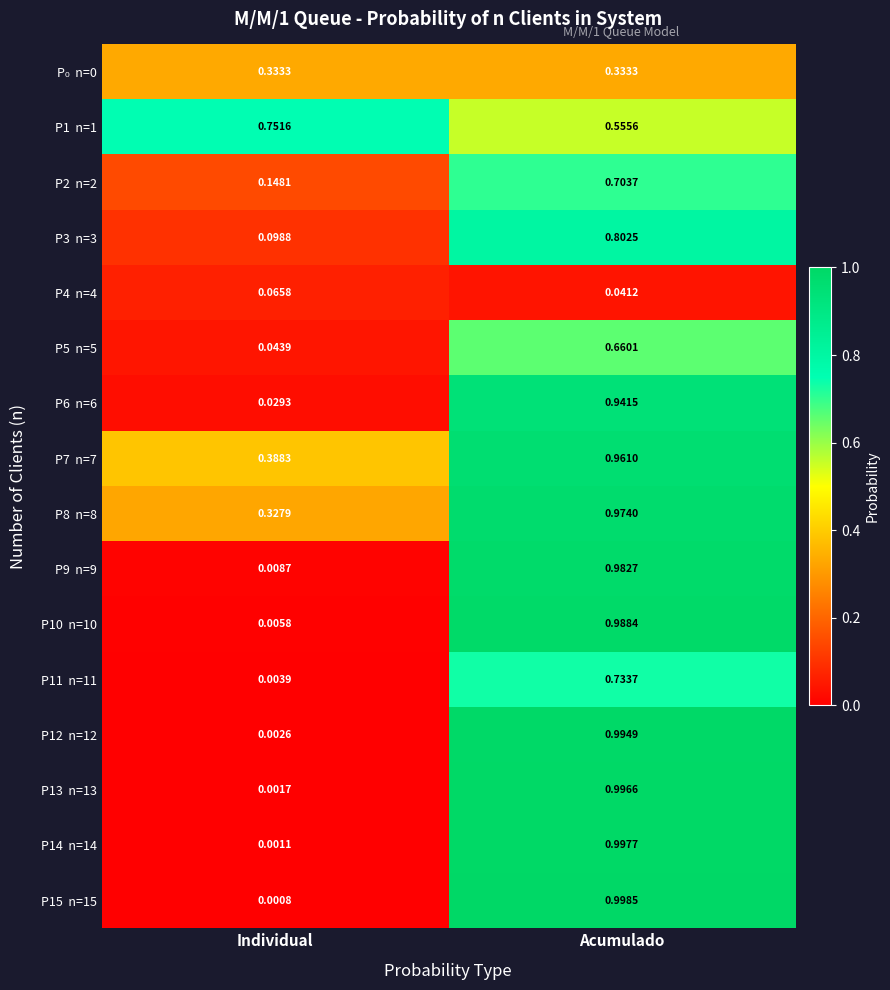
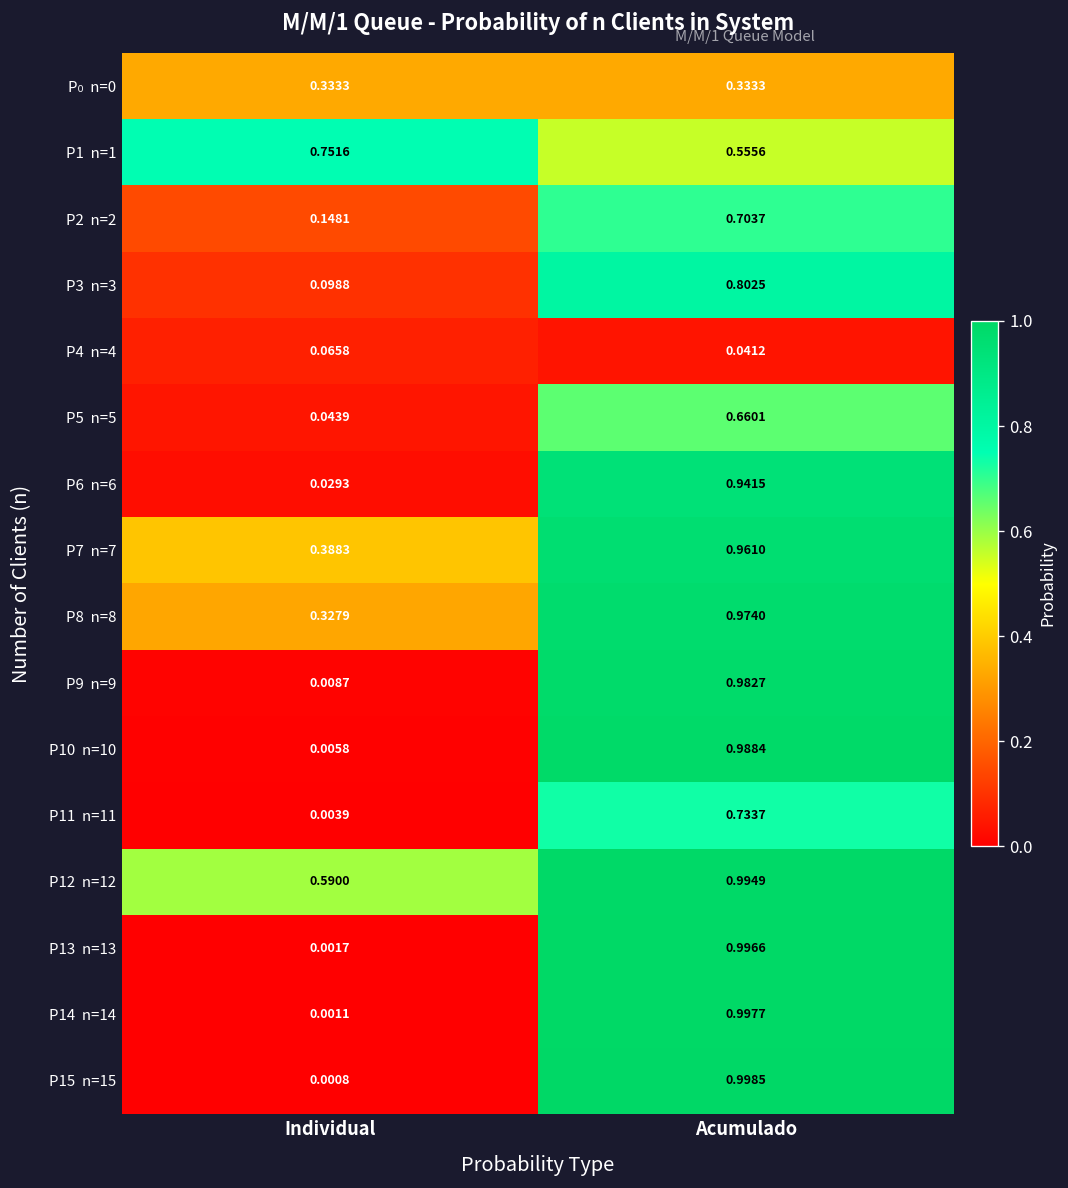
  {
    "P₀ n=0": {
      "Individual": 0.3333,
      "Acumulado": 0.3333
    },
    "P1 n=1": {
      "Individual": 0.7516,
      "Acumulado": 0.5556
    },
    "P2 n=2": {
      "Individual": 0.1481,
      "Acumulado": 0.7037
    },
    "P3 n=3": {
      "Individual": 0.0988,
      "Acumulado": 0.8025
    },
    "P4 n=4": {
      "Individual": 0.0658,
      "Acumulado": 0.0412
    },
    "P5 n=5": {
      "Individual": 0.0439,
      "Acumulado": 0.6601
    },
    "P6 n=6": {
      "Individual": 0.0293,
      "Acumulado": 0.9415
    },
    "P7 n=7": {
      "Individual": 0.3883,
      "Acumulado": 0.9610
    },
    "P8 n=8": {
      "Individual": 0.3279,
      "Acumulado": 0.9740
    },
    "P9 n=9": {
      "Individual": 0.0087,
      "Acumulado": 0.9827
    },
    "P10 n=10": {
      "Individual": 0.0058,
      "Acumulado": 0.9884
    },
    "P11 n=11": {
      "Individual": 0.0039,
      "Acumulado": 0.7337
    },
    "P12 n=12": {
-     "Individual": 0.0026,
+     "Individual": 0.5900,
      "Acumulado": 0.9949
    },
    "P13 n=13": {
      "Individual": 0.0017,
      "Acumulado": 0.9966
    },
    "P14 n=14": {
      "Individual": 0.0011,
      "Acumulado": 0.9977
    },
    "P15 n=15": {
      "Individual": 0.0008,
      "Acumulado": 0.9985
    }
  }
